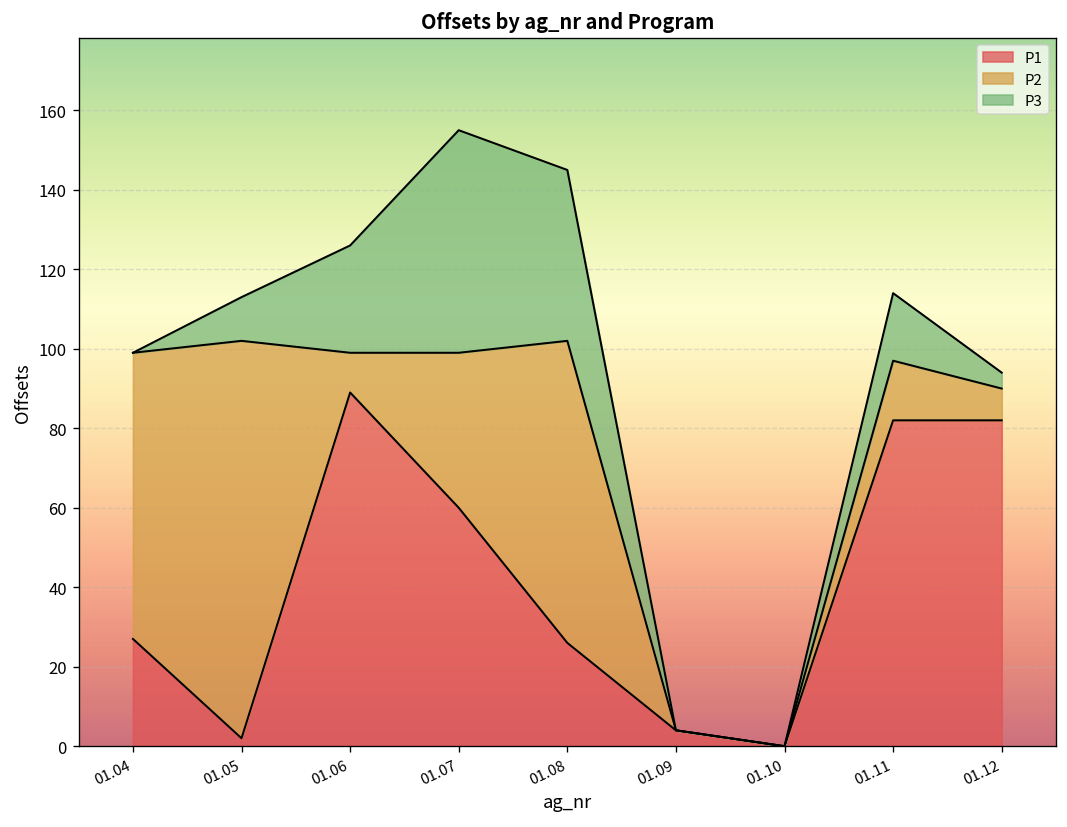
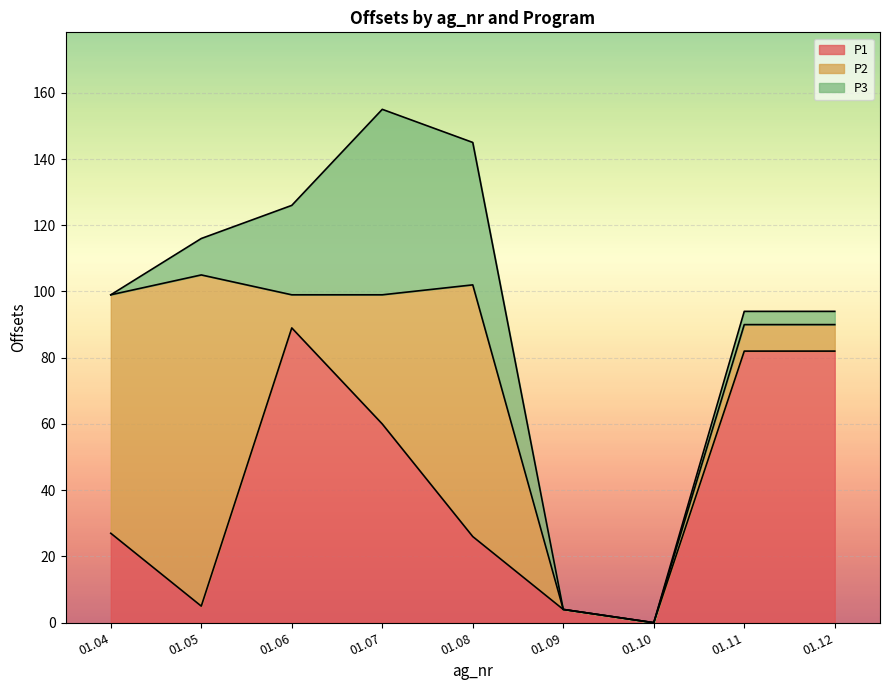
  {
    "P1": {
      "01.04": 27,
-     "01.05": 2,
+     "01.05": 5,
      "01.06": 89,
      "01.07": 60,
      "01.08": 26,
      "01.11": 82,
      "01.12": 82
    },
    "P2": {
      "01.05": 100,
      "01.06": 10,
      "01.07": 39,
      "01.08": 76,
-     "01.11": 15,
+     "01.11": 8,
      "01.12": 8
    },
    "P3": {
      "01.05": 11,
      "01.06": 27,
      "01.07": 56,
      "01.08": 43,
-     "01.11": 17,
+     "01.11": 4,
      "01.12": 4
    }
  }
